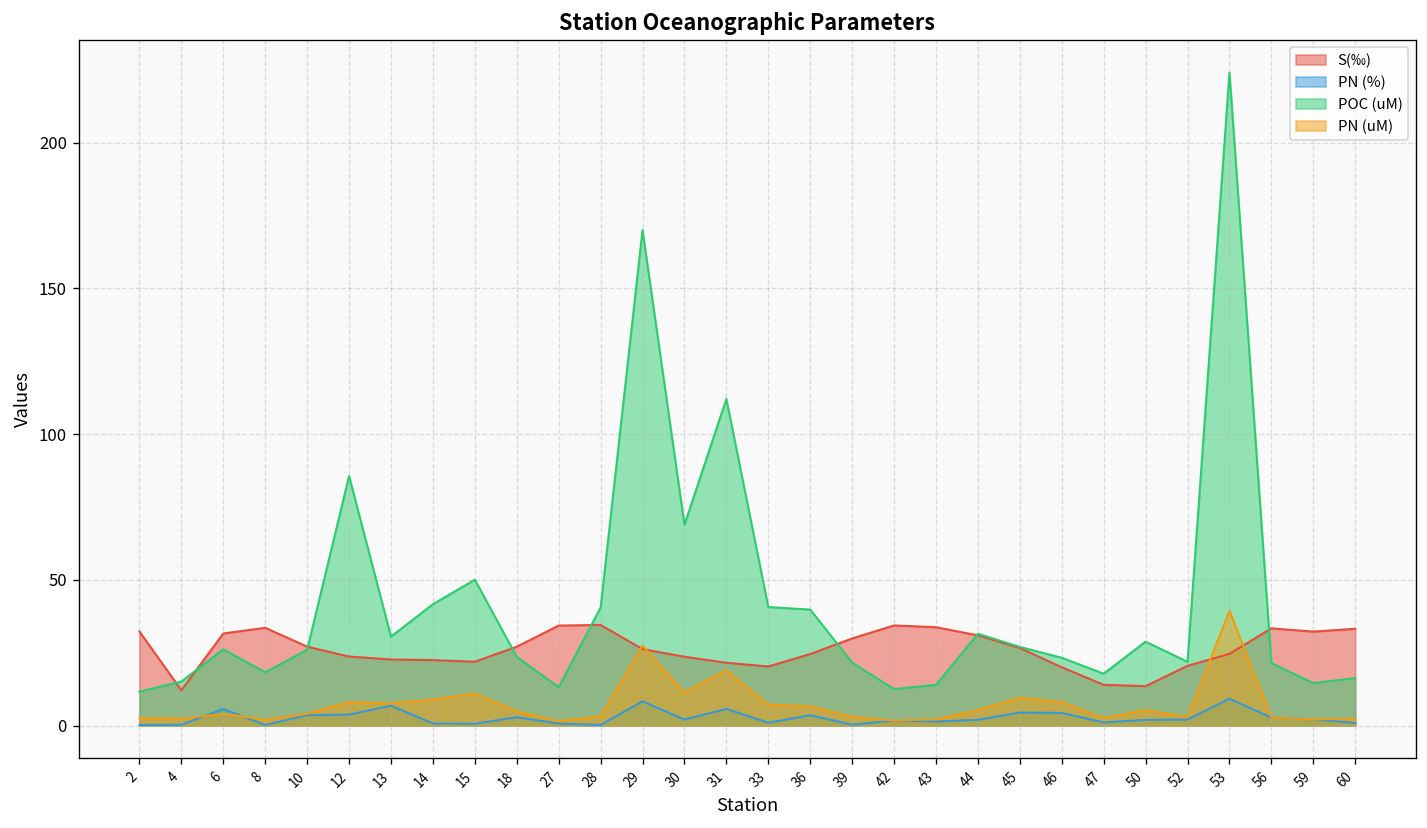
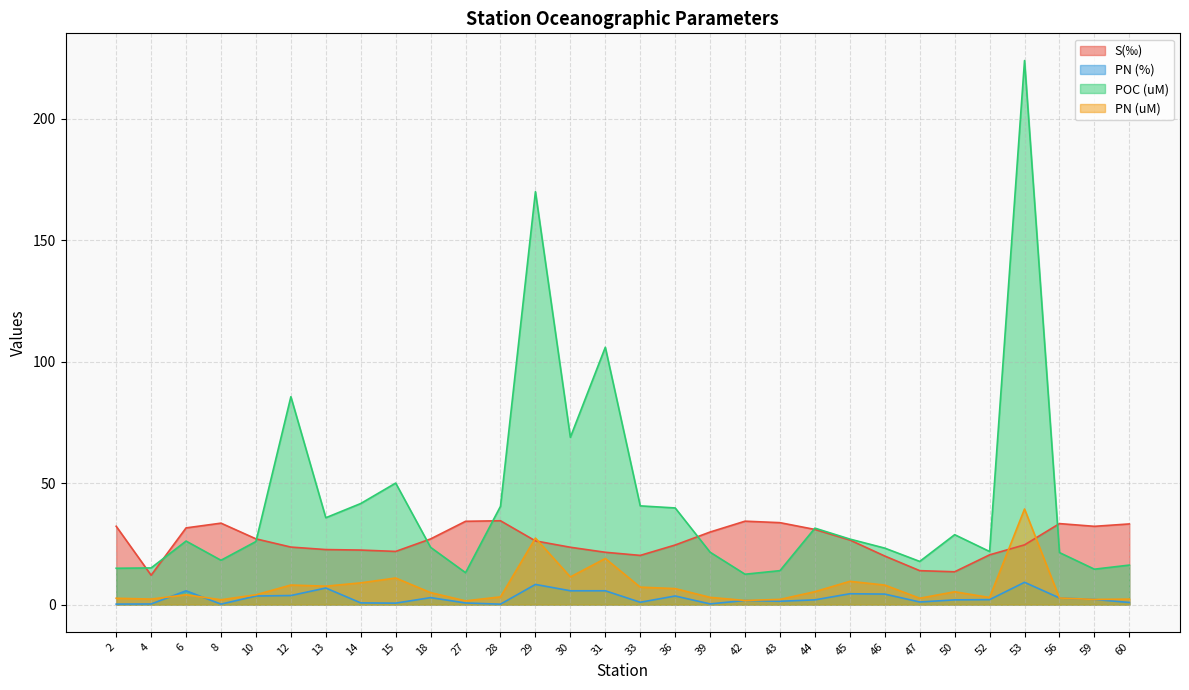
  {
    "S(‰)": {
      "2": 32,
      "4": 12,
      "6": 32,
      "8": 34,
      "10": 27,
      "12": 24,
      "13": 23,
      "14": 22,
      "15": 22,
      "18": 27,
      "27": 34,
      "28": 35,
      "29": 26,
      "30": 24,
      "31": 22,
      "33": 20,
      "36": 25,
      "39": 30,
      "42": 34,
      "43": 34,
      "46": 20,
      "47": 14,
      "50": 14,
      "52": 20,
      "53": 25,
      "56": 33,
      "59": 32,
      "60": 33
    },
    "PN (%)": {
      "2": 0,
      "4": 0,
      "6": 6,
      "8": 0,
      "12": 4,
      "14": 1,
      "15": 1,
      "18": 3,
      "28": 0,
      "29": 8,
-     "30": 2,
+     "30": 6,
      "31": 6,
      "33": 1,
      "36": 4,
      "39": 0,
      "44": 2,
      "45": 4,
      "46": 4,
      "47": 1,
      "50": 2,
      "53": 9,
      "60": 1
    },
    "POC (uM)": {
-     "2": 12,
+     "2": 15,
      "4": 15,
      "6": 26,
      "8": 18,
      "10": 26,
      "12": 86,
-     "13": 31,
+     "13": 36,
      "14": 42,
      "15": 50,
      "18": 24,
      "27": 13,
      "28": 40,
      "29": 170,
      "30": 69,
-     "31": 112,
+     "31": 106,
      "33": 41,
      "36": 40,
      "39": 22,
      "42": 13,
      "43": 14,
      "46": 23,
      "47": 18,
      "50": 29,
      "52": 22,
      "53": 224,
      "56": 21,
      "59": 15,
      "60": 16
    },
    "PN (uM)": {
      "2": 3,
      "4": 2,
      "6": 4,
      "8": 2,
      "12": 8,
      "14": 9,
      "15": 11,
      "18": 5,
      "28": 3,
      "29": 27,
      "30": 11,
      "31": 19,
      "33": 7,
      "36": 7,
      "39": 3,
      "44": 5,
      "45": 10,
      "46": 8,
      "47": 3,
      "50": 5,
      "53": 39,
      "60": 2
    }
  }
